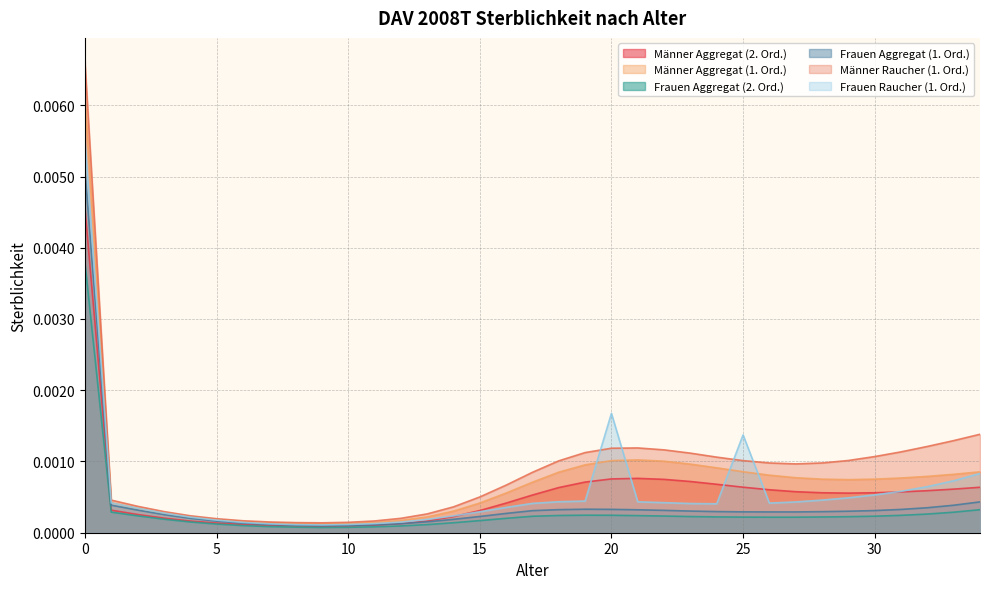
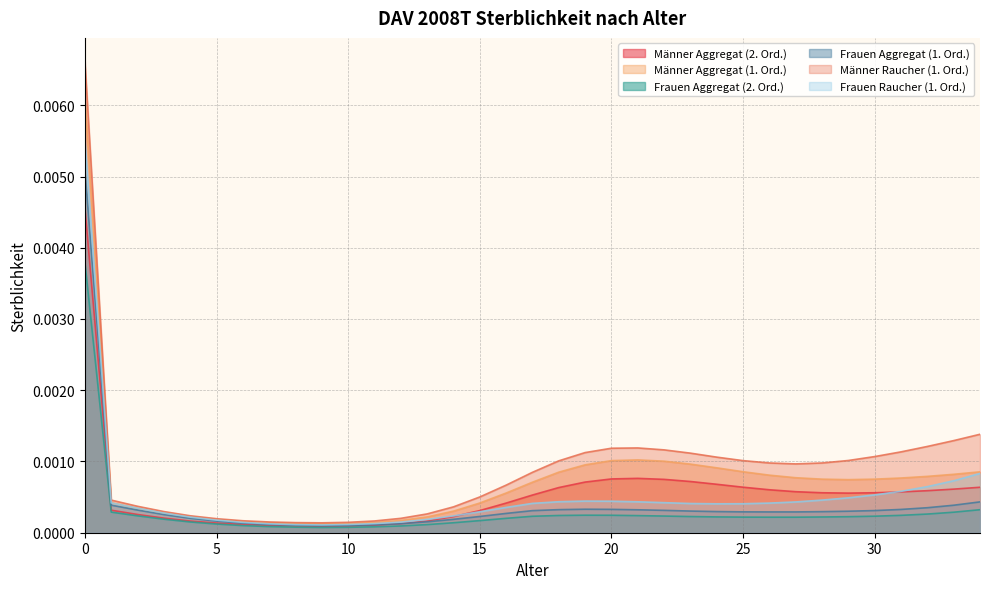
  {
    "Frauen Raucher (1. Ord.)": {
      "0": 0.0055,
-     "20": 0.0017,
-     "25": 0.0014
+     "20": 0.0004,
+     "25": 0.0004
    }
  }
